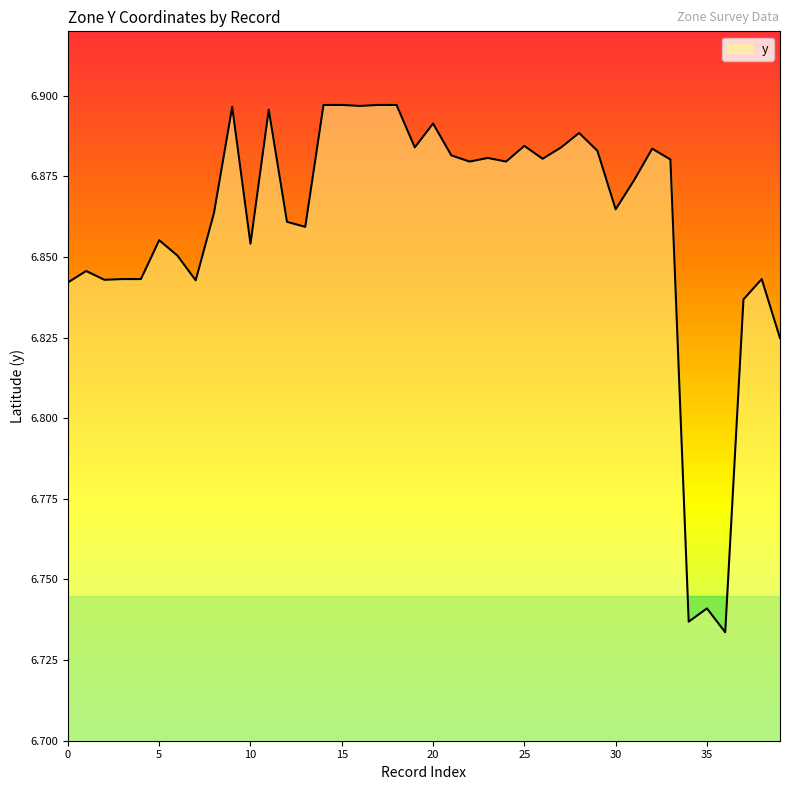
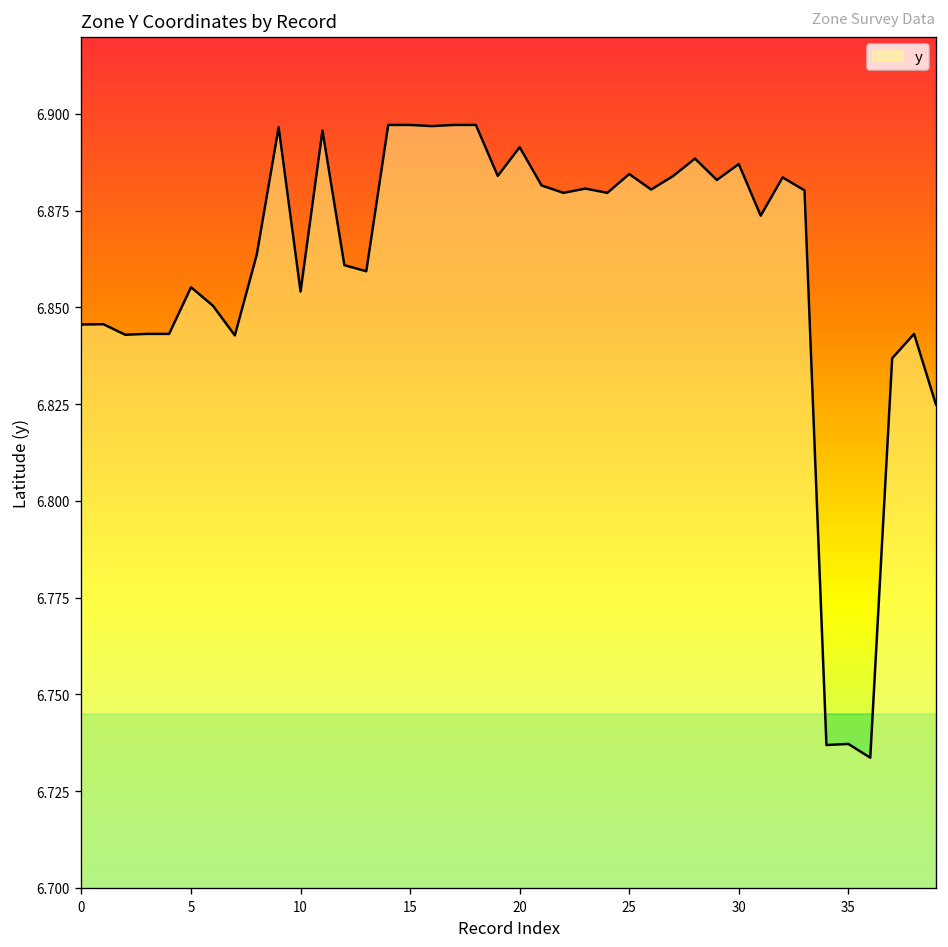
  {
-   "0": 6.842,
+   "0": 6.846,
    "5": 6.855,
    "10": 6.854,
    "15": 6.897,
    "20": 6.891,
    "25": 6.884,
-   "30": 6.865,
-   "35": 6.741
+   "30": 6.887,
+   "35": 6.737
  }
